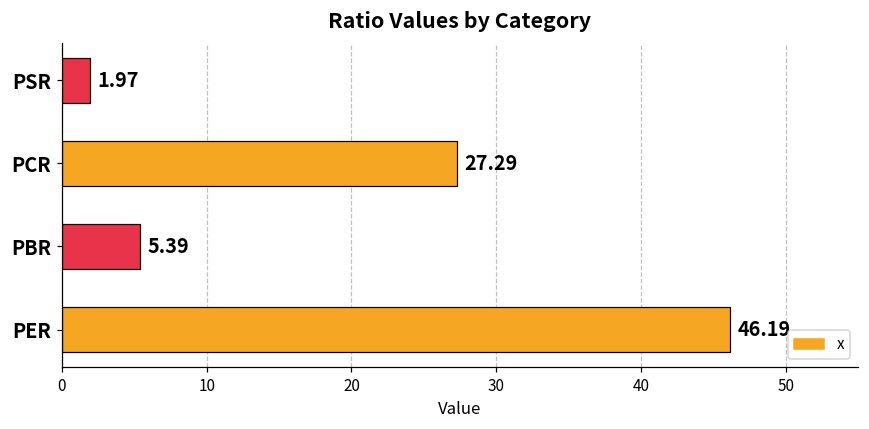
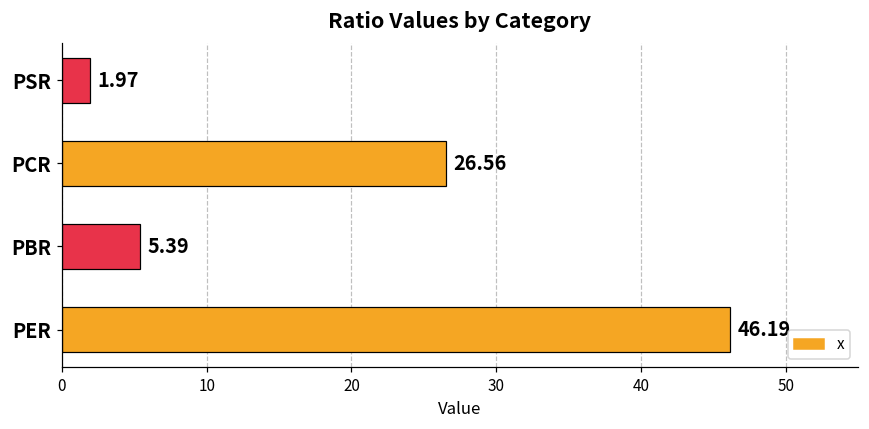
  {
    "PSR": 1.97,
-   "PCR": 27.29,
+   "PCR": 26.56,
    "PBR": 5.39
  }
